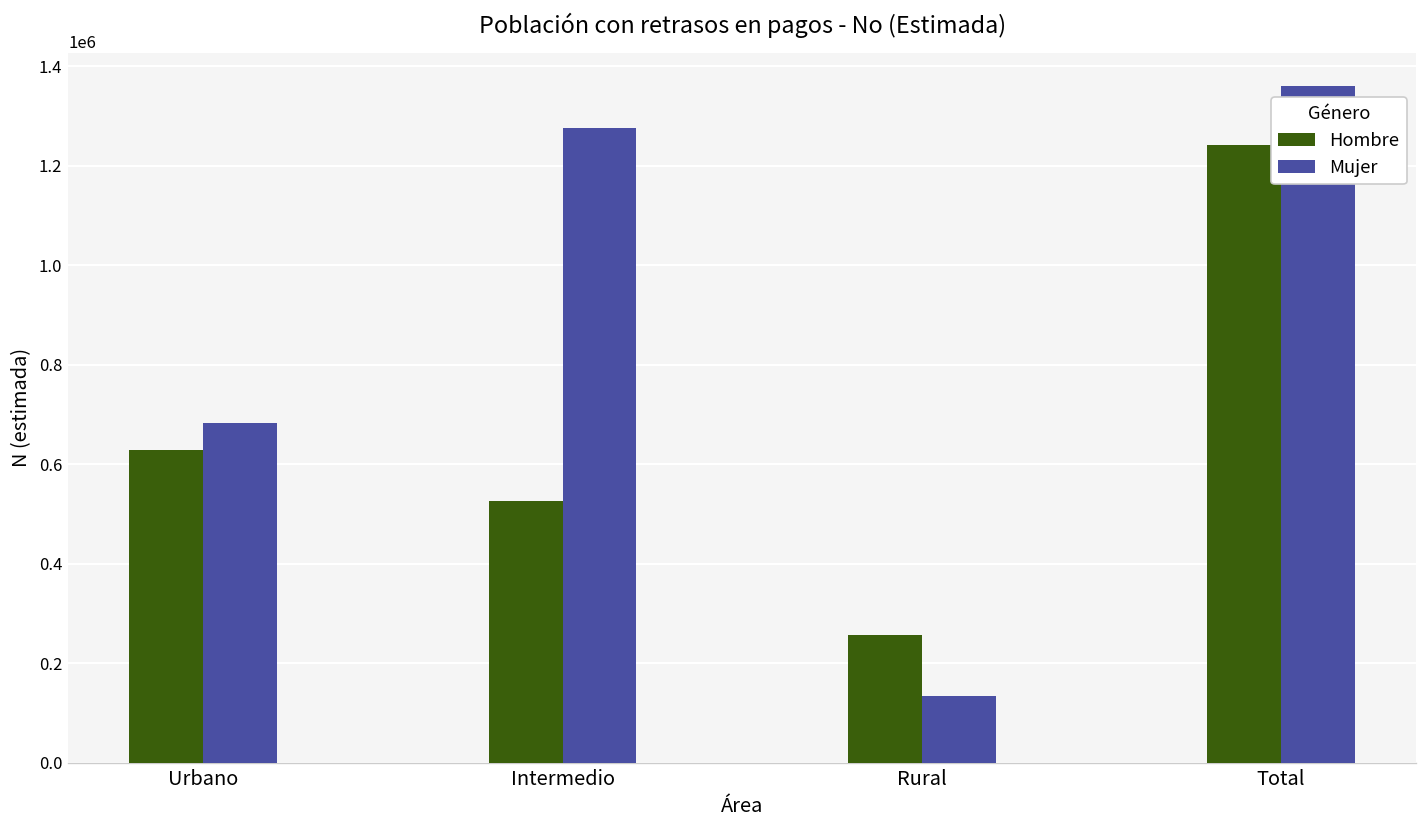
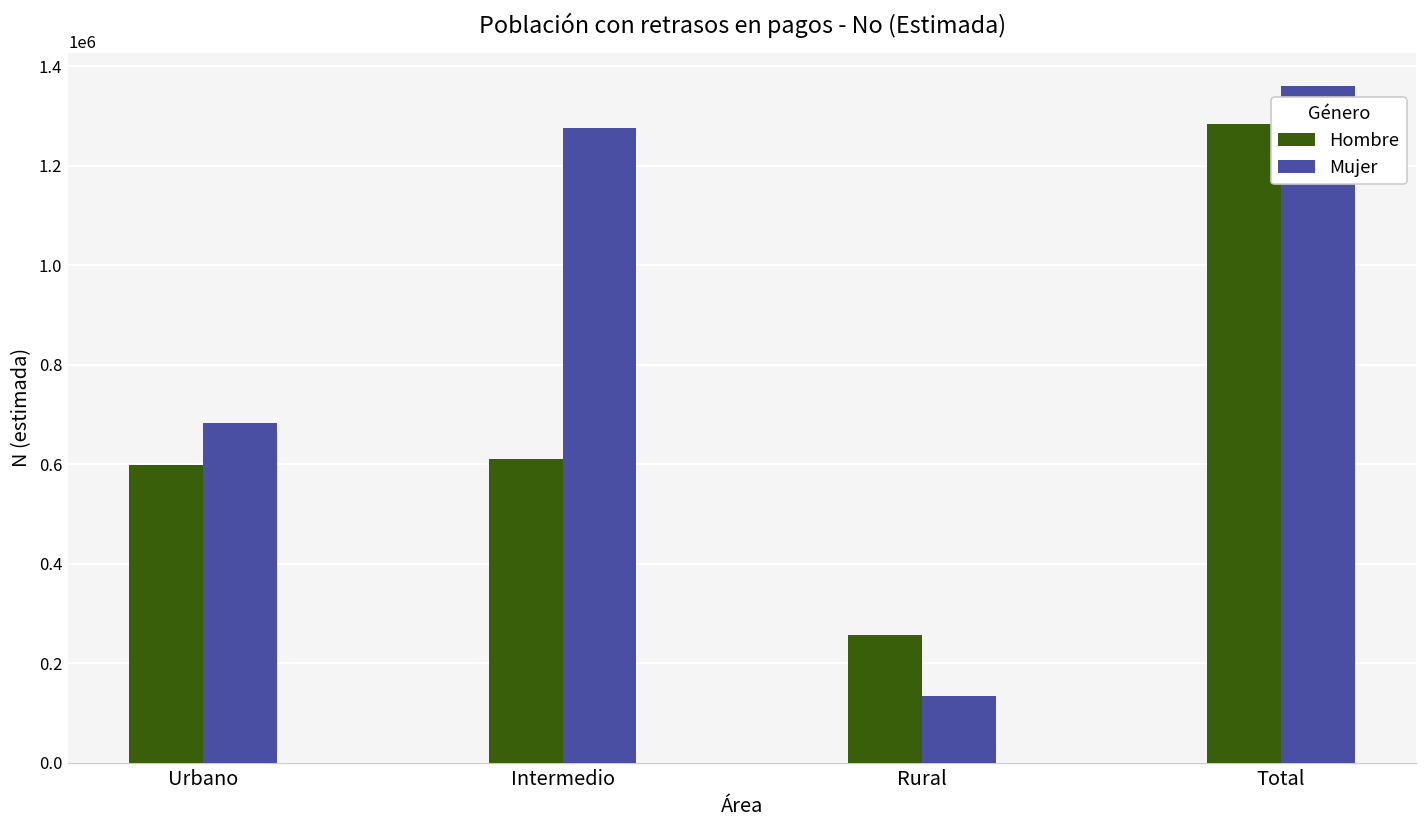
  {
    "Hombre": {
-     "Urbano": 630000,
-     "Intermedio": 530000,
+     "Urbano": 600000,
+     "Intermedio": 610000,
      "Rural": 260000,
-     "Total": 1240000
+     "Total": 1280000
    },
    "Mujer": {
      "Urbano": 680000,
      "Intermedio": 1270000,
      "Rural": 130000,
      "Total": 1360000
    }
  }
